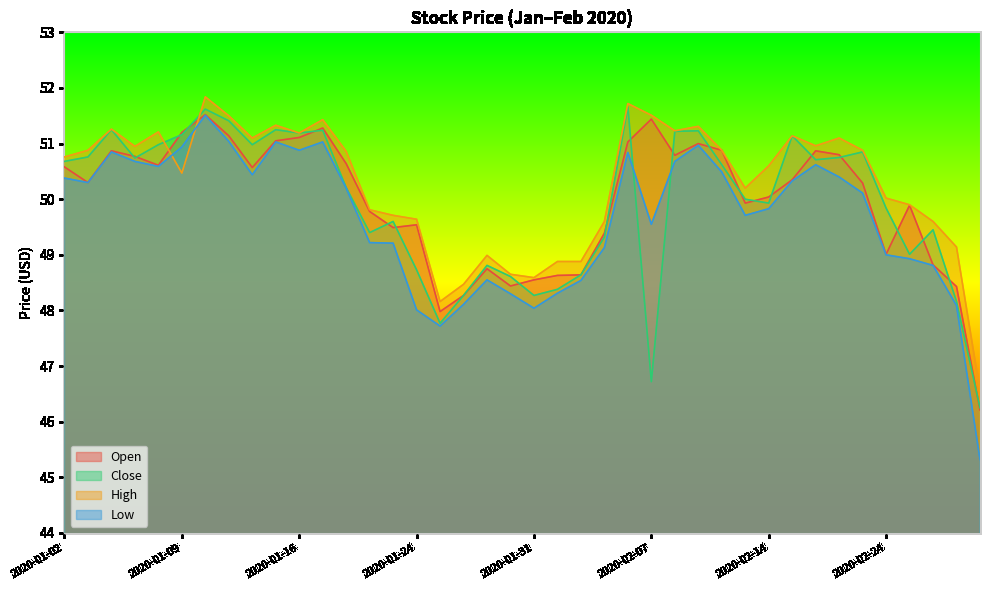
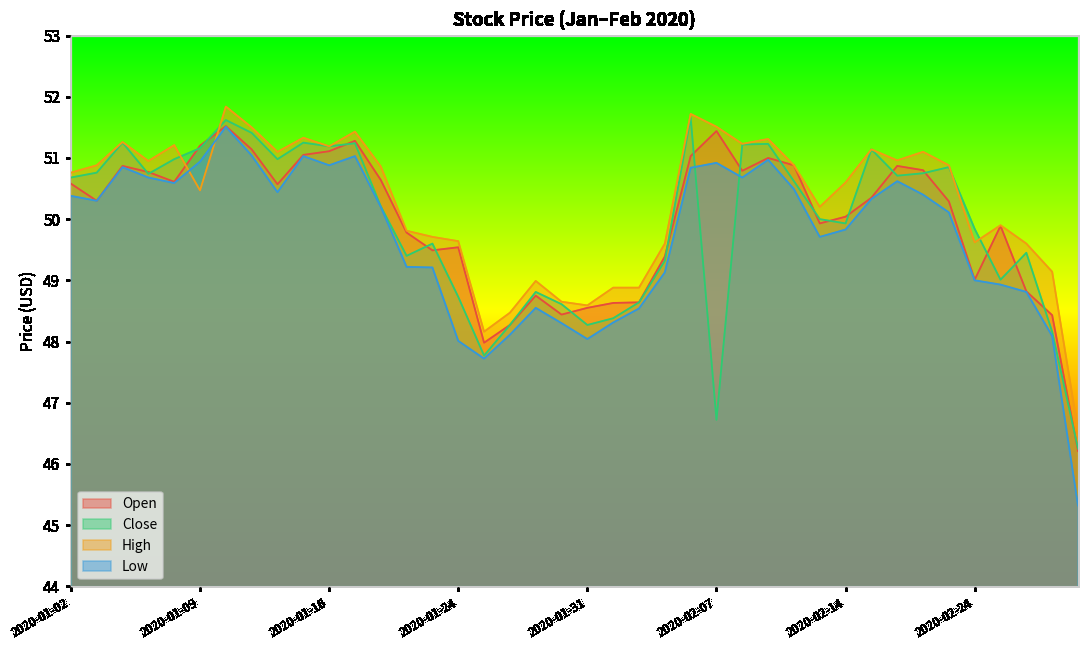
  {
    "Open": {
      "2020-01-02": 50.6,
      "2020-01-16": 51.1,
      "2020-01-24": 49.5,
      "2020-02-07": 51.4,
      "2020-02-14": 50.0
    },
    "Close": {
      "2020-01-02": 50.7,
      "2020-01-24": 48.7,
      "2020-01-31": 48.3,
      "2020-02-07": 46.7,
      "2020-02-14": 49.9,
      "2020-02-24": 49.8
    },
    "High": {
      "2020-01-02": 50.8,
      "2020-01-09": 50.5,
      "2020-01-24": 49.6,
      "2020-02-07": 51.5,
      "2020-02-14": 50.6,
-     "2020-02-24": 50.0
+     "2020-02-24": 49.6
    },
    "Low": {
      "2020-01-02": 50.4,
      "2020-01-09": 50.9,
      "2020-01-16": 50.9,
      "2020-01-24": 48.0,
      "2020-01-31": 48.0,
-     "2020-02-07": 49.6,
+     "2020-02-07": 50.9,
      "2020-02-14": 49.8
    }
  }
